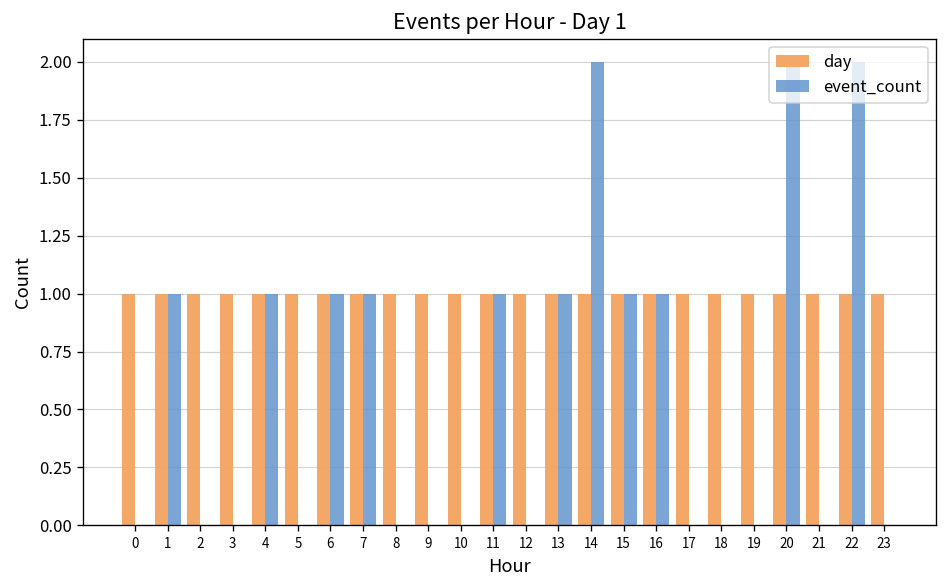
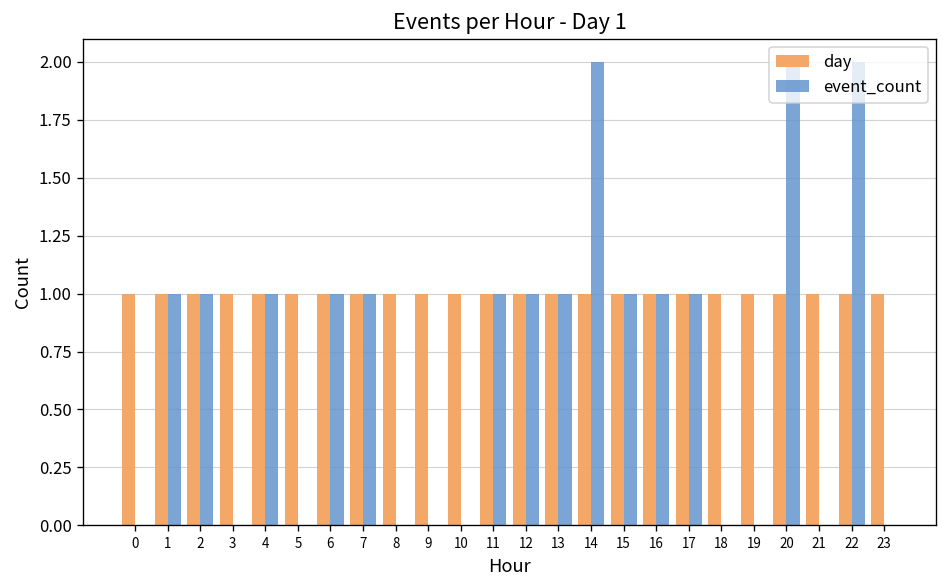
  {
    "day": {
      "0": 1,
      "1": 1,
      "2": 1,
      "3": 1,
      "4": 1,
      "5": 1,
      "6": 1,
      "7": 1,
      "8": 1,
      "9": 1,
      "10": 1,
      "11": 1,
      "12": 1,
      "13": 1,
      "14": 1,
      "15": 1,
      "16": 1,
      "17": 1,
      "18": 1,
      "19": 1,
      "20": 1,
      "21": 1,
      "22": 1,
      "23": 1
    },
    "event_count": {
      "0": 0,
      "1": 1,
-     "2": 0,
+     "2": 1,
      "3": 0,
      "4": 1,
      "5": 0,
      "6": 1,
      "7": 1,
      "8": 0,
      "9": 0,
      "10": 0,
      "11": 1,
-     "12": 0,
+     "12": 1,
      "13": 1,
      "14": 2,
      "15": 1,
      "16": 1,
-     "17": 0,
+     "17": 1,
      "18": 0,
      "19": 0,
      "21": 0,
      "23": 0
    }
  }
